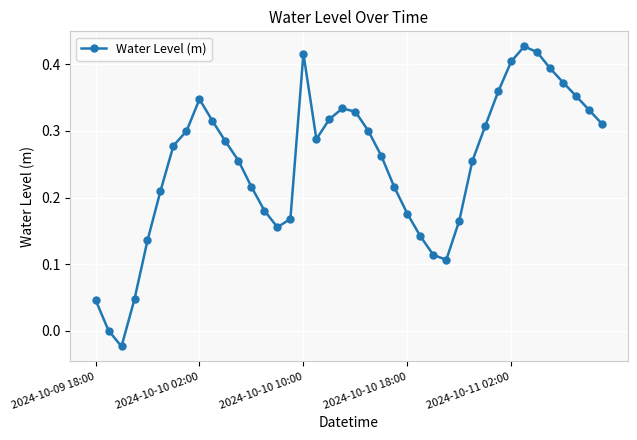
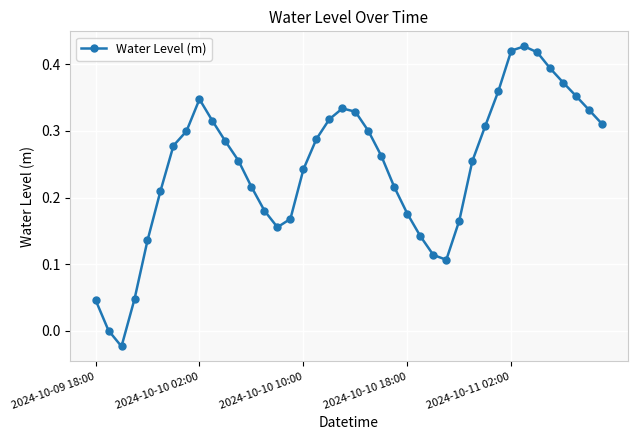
  {
    "2024-10-09 18:00": 0.05,
    "2024-10-10 02:00": 0.35,
-   "2024-10-10 10:00": 0.42,
+   "2024-10-10 10:00": 0.24,
    "2024-10-10 18:00": 0.18,
-   "2024-10-11 02:00": 0.40
+   "2024-10-11 02:00": 0.42
  }
